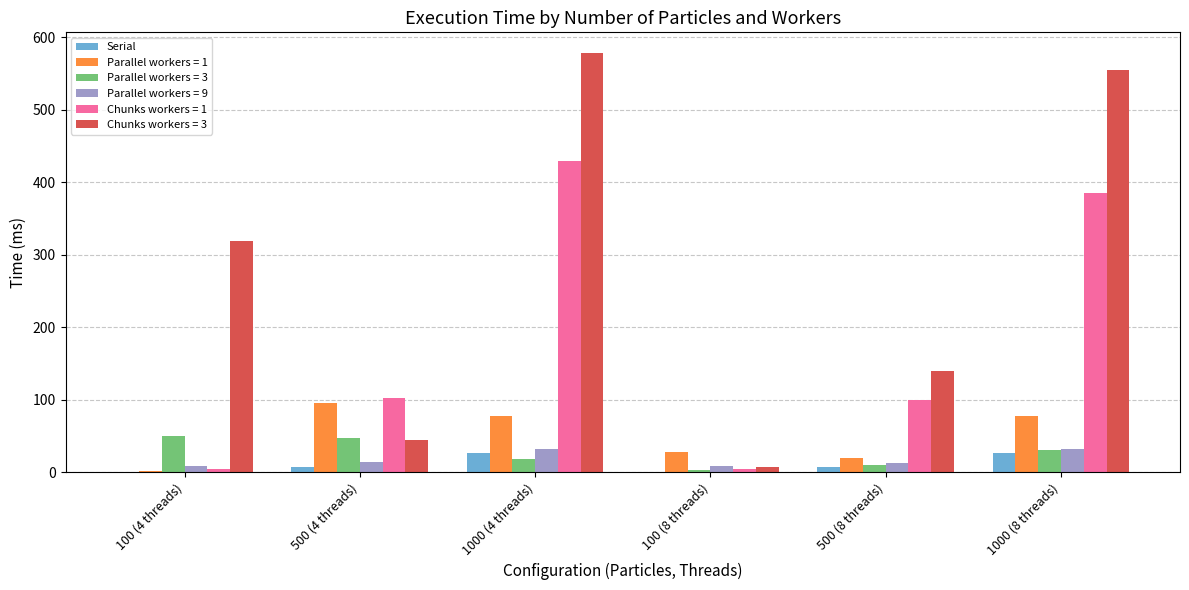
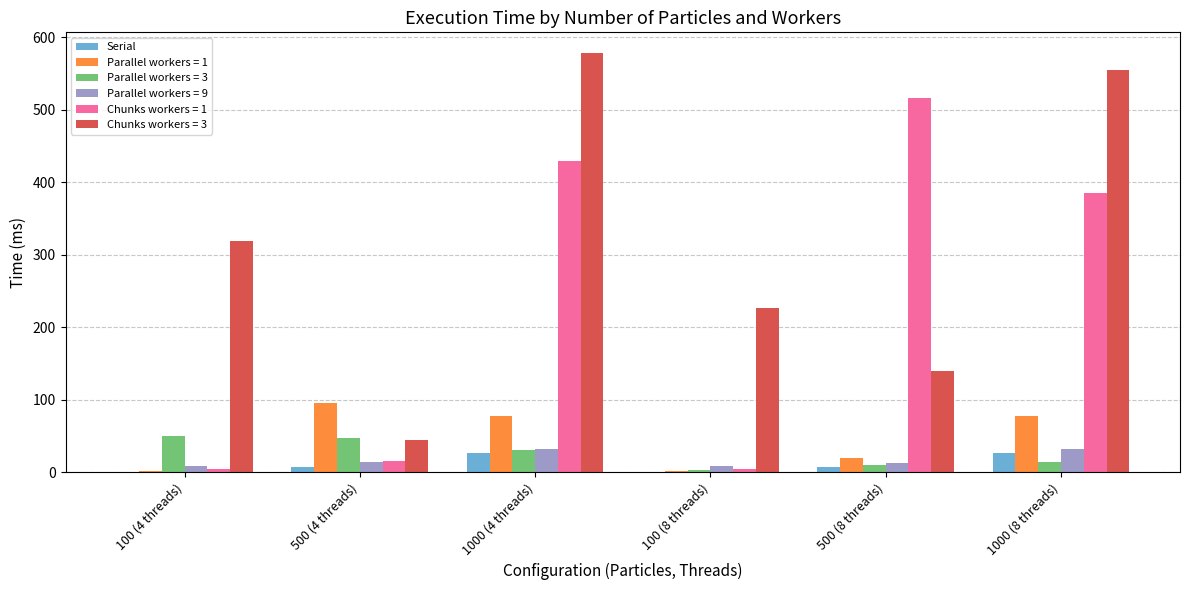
  {
    "Parallel workers = 1": {
      "500 (4 threads)": 90,
      "1000 (4 threads)": 80,
-     "100 (8 threads)": 30,
+     "100 (8 threads)": 0,
      "500 (8 threads)": 20,
      "1000 (8 threads)": 80
    },
    "Parallel workers = 3": {
      "100 (4 threads)": 50,
      "500 (4 threads)": 50,
-     "1000 (4 threads)": 20,
+     "1000 (4 threads)": 30,
      "500 (8 threads)": 10,
-     "1000 (8 threads)": 30
+     "1000 (8 threads)": 10
    },
    "Chunks workers = 1": {
      "100 (4 threads)": 0,
-     "500 (4 threads)": 100,
+     "500 (4 threads)": 20,
      "1000 (4 threads)": 430,
      "100 (8 threads)": 0,
-     "500 (8 threads)": 100,
+     "500 (8 threads)": 520,
      "1000 (8 threads)": 390
    },
    "Chunks workers = 3": {
      "100 (4 threads)": 320,
      "500 (4 threads)": 40,
      "1000 (4 threads)": 580,
-     "100 (8 threads)": 10,
+     "100 (8 threads)": 230,
      "500 (8 threads)": 140,
      "1000 (8 threads)": 560
    }
  }
